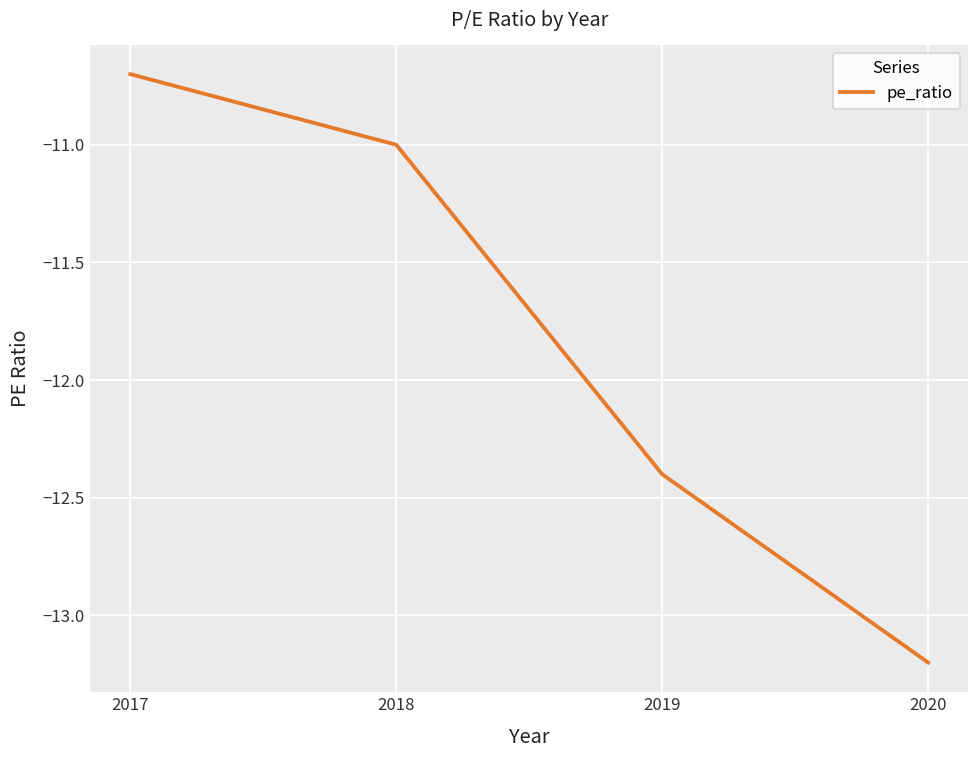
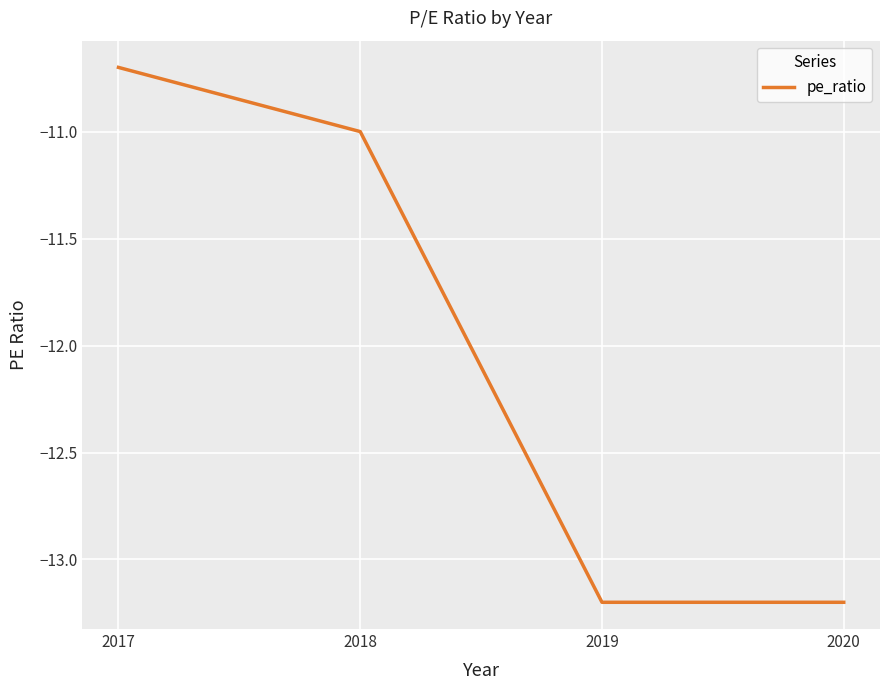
  {
    "2017": -10.7,
    "2018": -11.0,
-   "2019": -12.4,
+   "2019": -13.2,
    "2020": -13.2
  }
